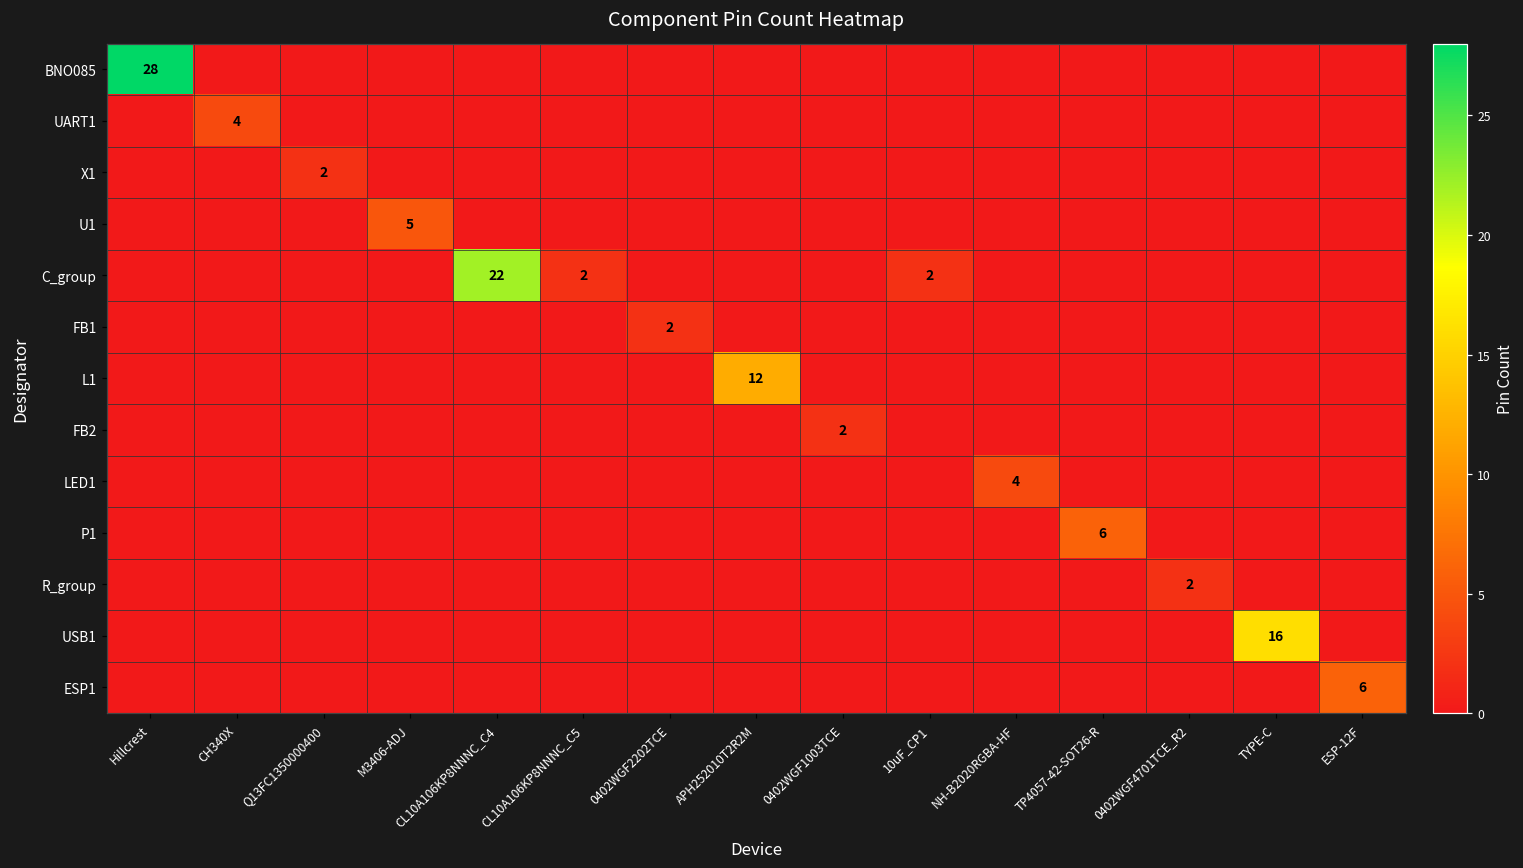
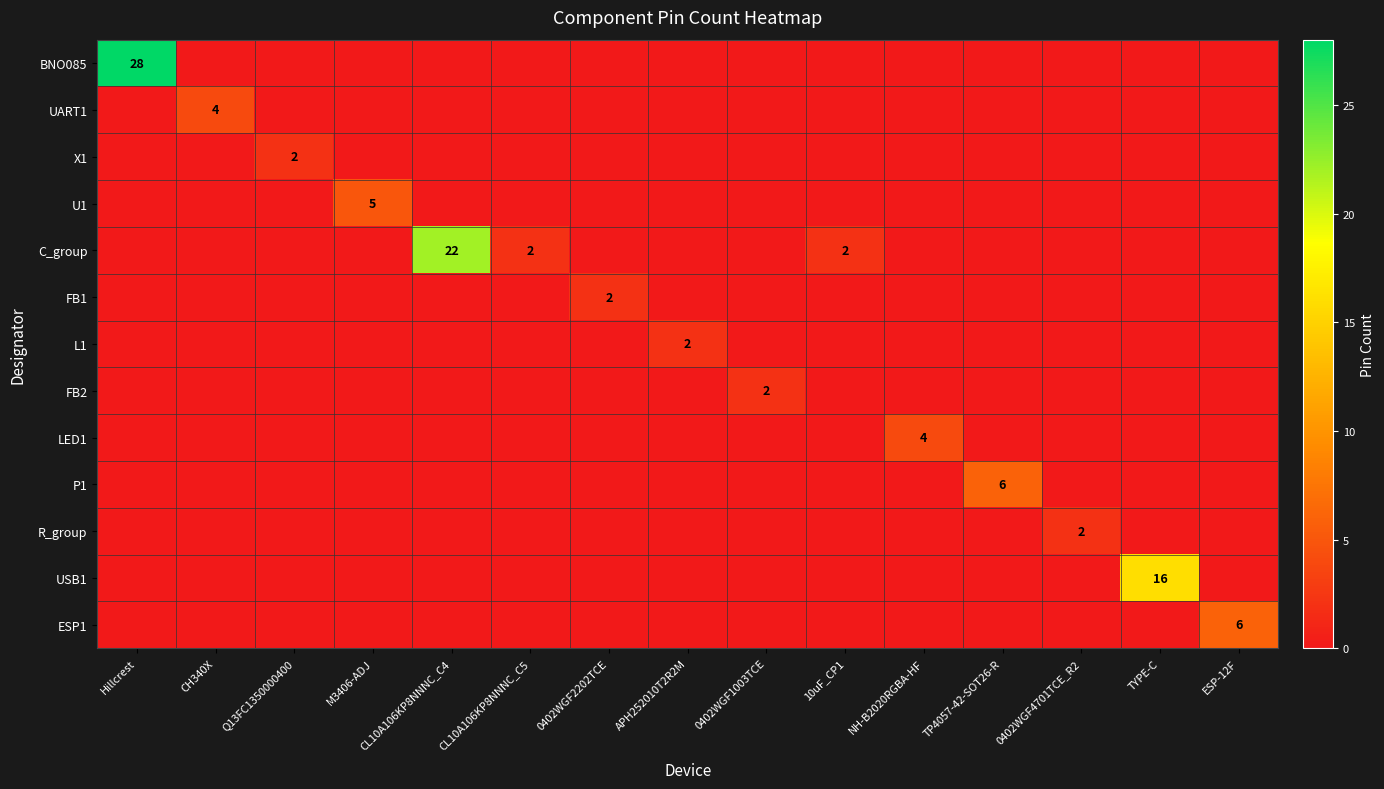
  {
    "BNO085": {
      "Hillcrest": 28
    },
    "UART1": {
      "CH340X": 4
    },
    "X1": {
      "Q13FC1350000400": 2
    },
    "U1": {
      "M3406-ADJ": 5
    },
    "C_group": {
      "CL10A106KP8NNNC_C4": 22,
      "CL10A106KP8NNNC_C5": 2,
      "10uF_CP1": 2
    },
    "FB1": {
      "0402WGF2202TCE": 2
    },
    "L1": {
-     "APH252010T2R2M": 12
+     "APH252010T2R2M": 2
    },
    "FB2": {
      "0402WGF1003TCE": 2
    },
    "LED1": {
      "NH-B2020RGBA-HF": 4
    },
    "P1": {
      "TP4057-42-SOT26-R": 6
    },
    "R_group": {
      "0402WGF4701TCE_R2": 2
    },
    "USB1": {
      "TYPE-C": 16
    },
    "ESP1": {
      "ESP-12F": 6
    }
  }
